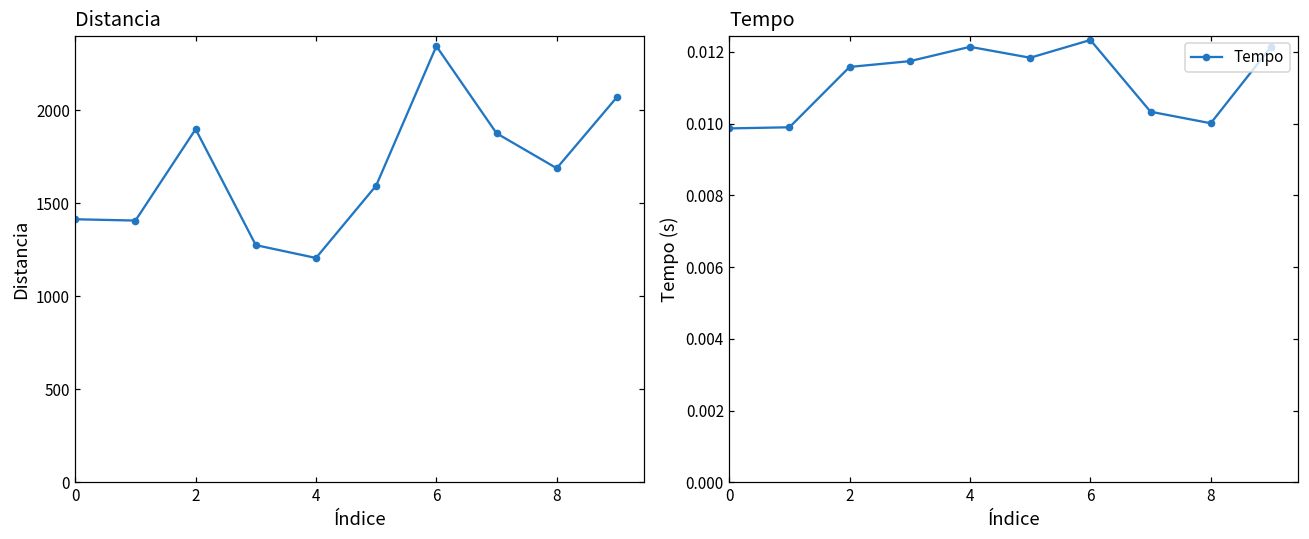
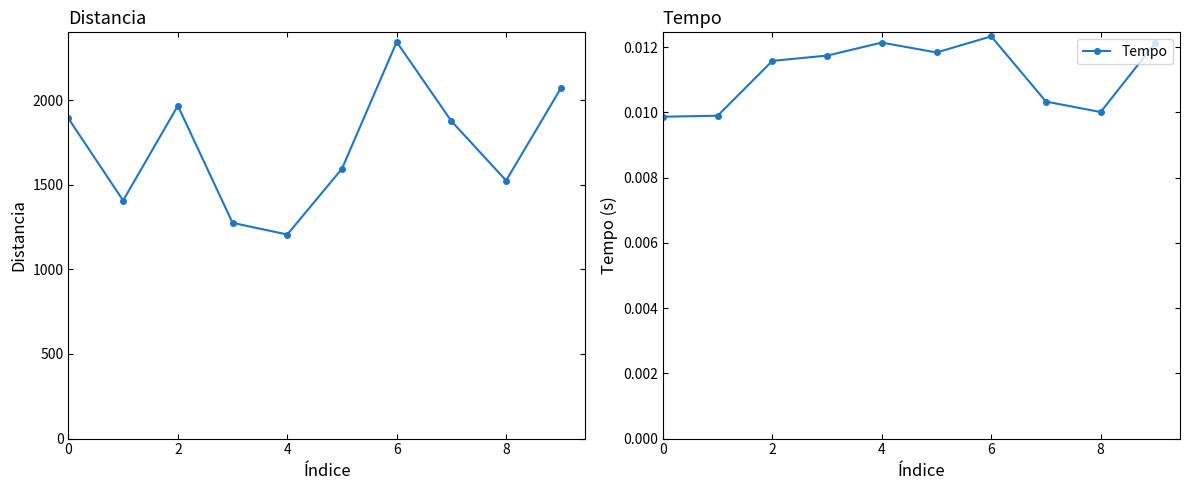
  {
    "Distancia": {
-     "0": 1410,
-     "2": 1900,
+     "0": 1890,
+     "2": 1970,
      "4": 1210,
      "6": 2340,
-     "8": 1690
+     "8": 1530
    },
    "Tempo": {
      "0": 0.0099,
      "2": 0.0116,
      "4": 0.0121,
      "6": 0.0123,
      "8": 0.0100
    }
  }
